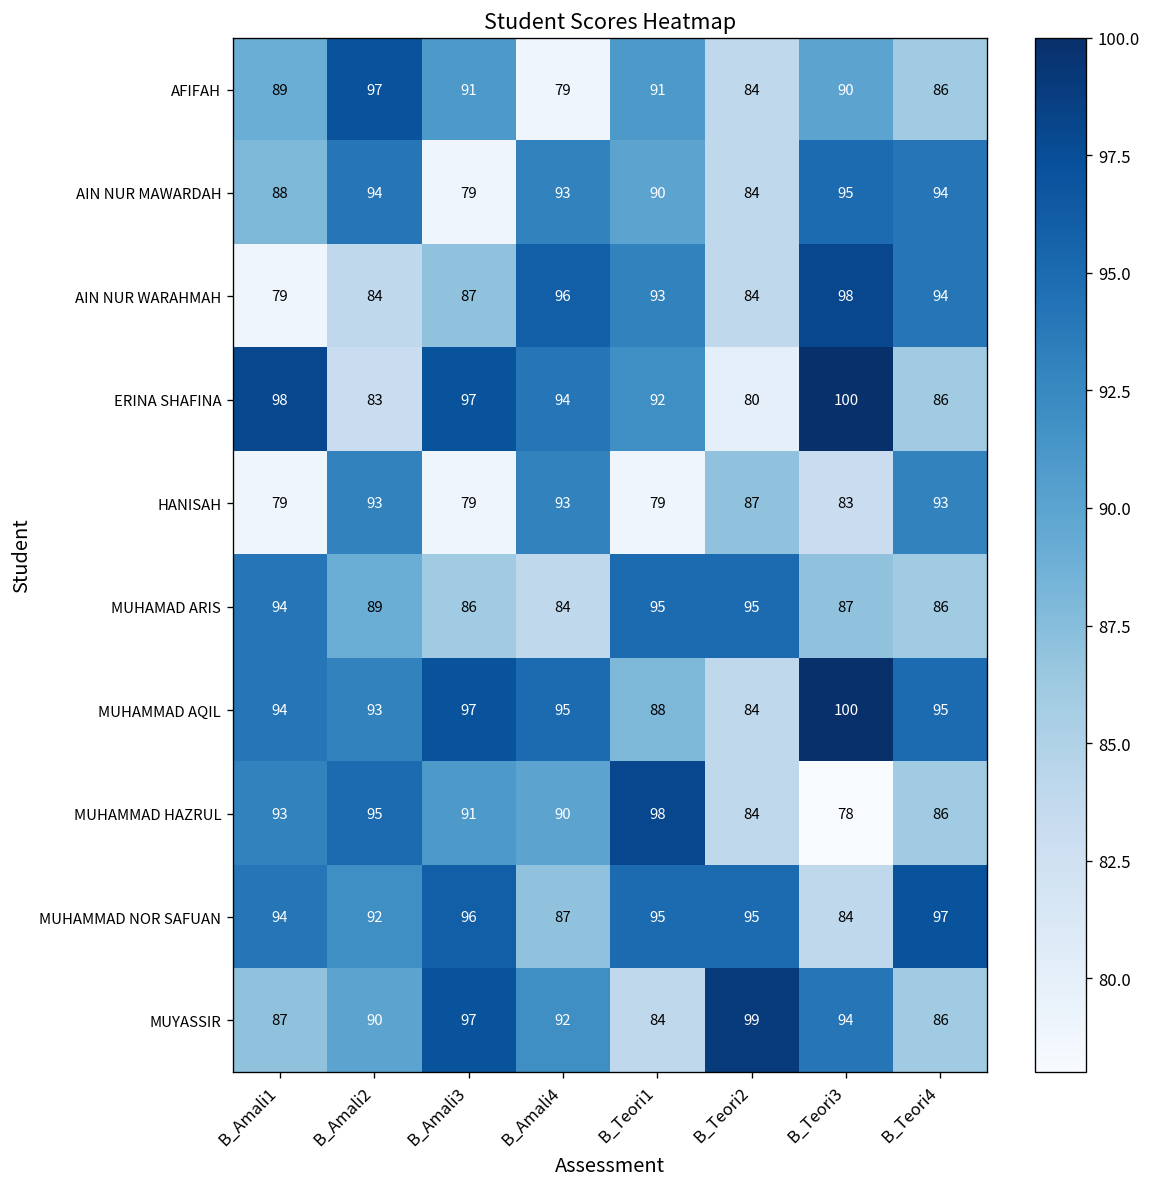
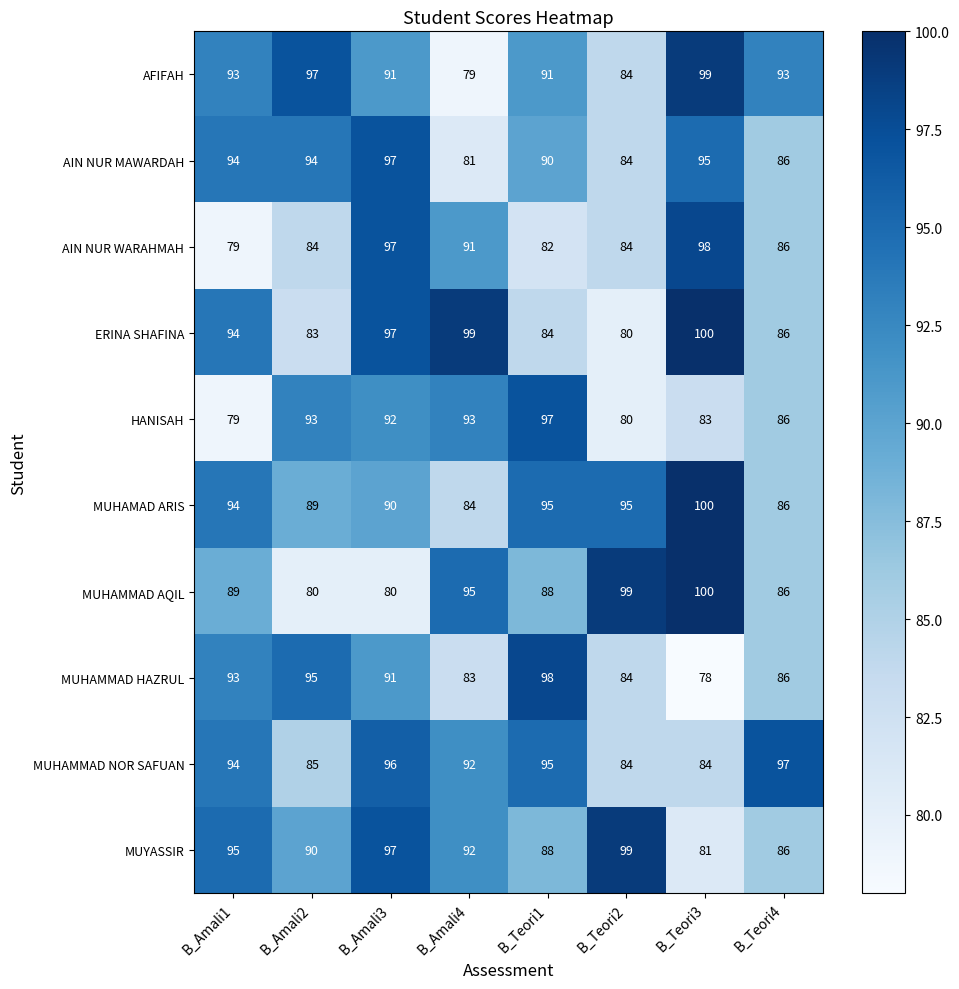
  {
    "AFIFAH": {
-     "B_Amali1": 89,
+     "B_Amali1": 93,
      "B_Amali2": 97,
      "B_Amali3": 91,
      "B_Amali4": 79,
      "B_Teori1": 91,
      "B_Teori2": 84,
-     "B_Teori3": 90,
-     "B_Teori4": 86
+     "B_Teori3": 99,
+     "B_Teori4": 93
    },
    "AIN NUR MAWARDAH": {
-     "B_Amali1": 88,
+     "B_Amali1": 94,
      "B_Amali2": 94,
-     "B_Amali3": 79,
-     "B_Amali4": 93,
+     "B_Amali3": 97,
+     "B_Amali4": 81,
      "B_Teori1": 90,
      "B_Teori2": 84,
      "B_Teori3": 95,
-     "B_Teori4": 94
+     "B_Teori4": 86
    },
    "AIN NUR WARAHMAH": {
      "B_Amali1": 79,
      "B_Amali2": 84,
-     "B_Amali3": 87,
-     "B_Amali4": 96,
-     "B_Teori1": 93,
+     "B_Amali3": 97,
+     "B_Amali4": 91,
+     "B_Teori1": 82,
      "B_Teori2": 84,
      "B_Teori3": 98,
-     "B_Teori4": 94
+     "B_Teori4": 86
    },
    "ERINA SHAFINA": {
-     "B_Amali1": 98,
+     "B_Amali1": 94,
      "B_Amali2": 83,
      "B_Amali3": 97,
-     "B_Amali4": 94,
-     "B_Teori1": 92,
+     "B_Amali4": 99,
+     "B_Teori1": 84,
      "B_Teori2": 80,
      "B_Teori3": 100,
      "B_Teori4": 86
    },
    "HANISAH": {
      "B_Amali1": 79,
      "B_Amali2": 93,
-     "B_Amali3": 79,
+     "B_Amali3": 92,
      "B_Amali4": 93,
-     "B_Teori1": 79,
-     "B_Teori2": 87,
+     "B_Teori1": 97,
+     "B_Teori2": 80,
      "B_Teori3": 83,
-     "B_Teori4": 93
+     "B_Teori4": 86
    },
    "MUHAMAD ARIS": {
      "B_Amali1": 94,
      "B_Amali2": 89,
-     "B_Amali3": 86,
+     "B_Amali3": 90,
      "B_Amali4": 84,
      "B_Teori1": 95,
      "B_Teori2": 95,
-     "B_Teori3": 87,
+     "B_Teori3": 100,
      "B_Teori4": 86
    },
    "MUHAMMAD AQIL": {
-     "B_Amali1": 94,
-     "B_Amali2": 93,
-     "B_Amali3": 97,
+     "B_Amali1": 89,
+     "B_Amali2": 80,
+     "B_Amali3": 80,
      "B_Amali4": 95,
      "B_Teori1": 88,
-     "B_Teori2": 84,
+     "B_Teori2": 99,
      "B_Teori3": 100,
-     "B_Teori4": 95
+     "B_Teori4": 86
    },
    "MUHAMMAD HAZRUL": {
      "B_Amali1": 93,
      "B_Amali2": 95,
      "B_Amali3": 91,
-     "B_Amali4": 90,
+     "B_Amali4": 83,
      "B_Teori1": 98,
      "B_Teori2": 84,
      "B_Teori3": 78,
      "B_Teori4": 86
    },
    "MUHAMMAD NOR SAFUAN": {
      "B_Amali1": 94,
-     "B_Amali2": 92,
+     "B_Amali2": 85,
      "B_Amali3": 96,
-     "B_Amali4": 87,
+     "B_Amali4": 92,
      "B_Teori1": 95,
-     "B_Teori2": 95,
+     "B_Teori2": 84,
      "B_Teori3": 84,
      "B_Teori4": 97
    },
    "MUYASSIR": {
-     "B_Amali1": 87,
+     "B_Amali1": 95,
      "B_Amali2": 90,
      "B_Amali3": 97,
      "B_Amali4": 92,
-     "B_Teori1": 84,
+     "B_Teori1": 88,
      "B_Teori2": 99,
-     "B_Teori3": 94,
+     "B_Teori3": 81,
      "B_Teori4": 86
    }
  }
